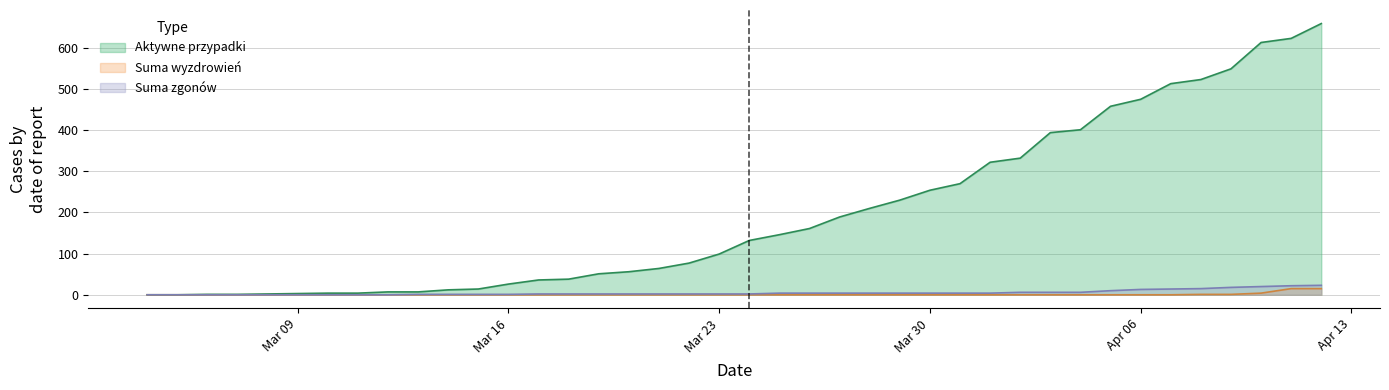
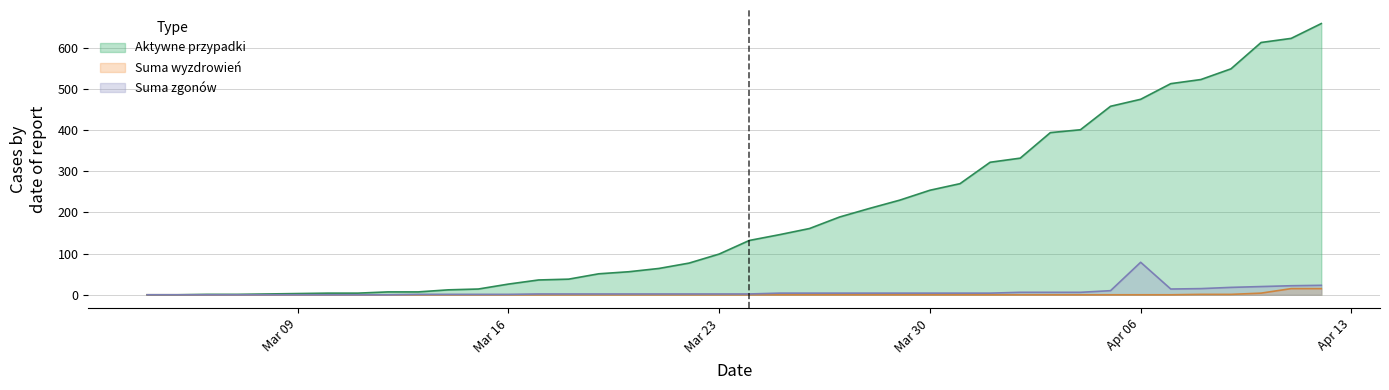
  {
    "Aktywne przypadki": {
      "Mar 16": 30,
      "Mar 23": 100,
      "Mar 30": 250,
      "Apr 06": 480
    },
    "Suma wyzdrowień": {
      "Apr 06": 0
    },
    "Suma zgonów": {
-     "Apr 06": 10
+     "Apr 06": 80
    }
  }
